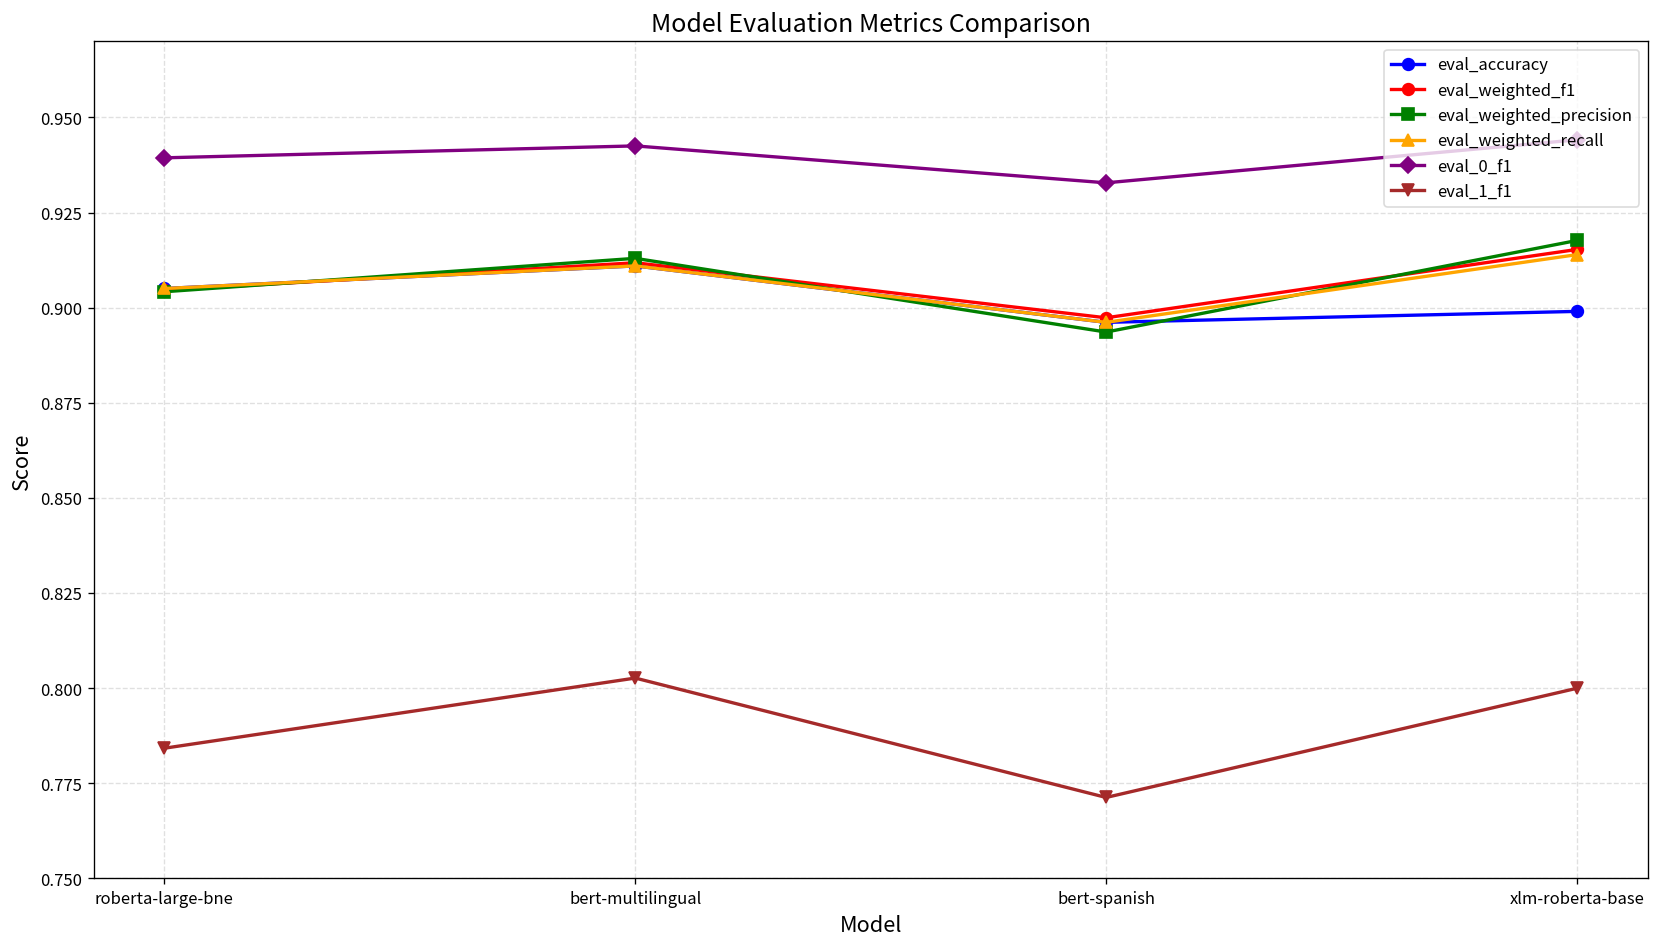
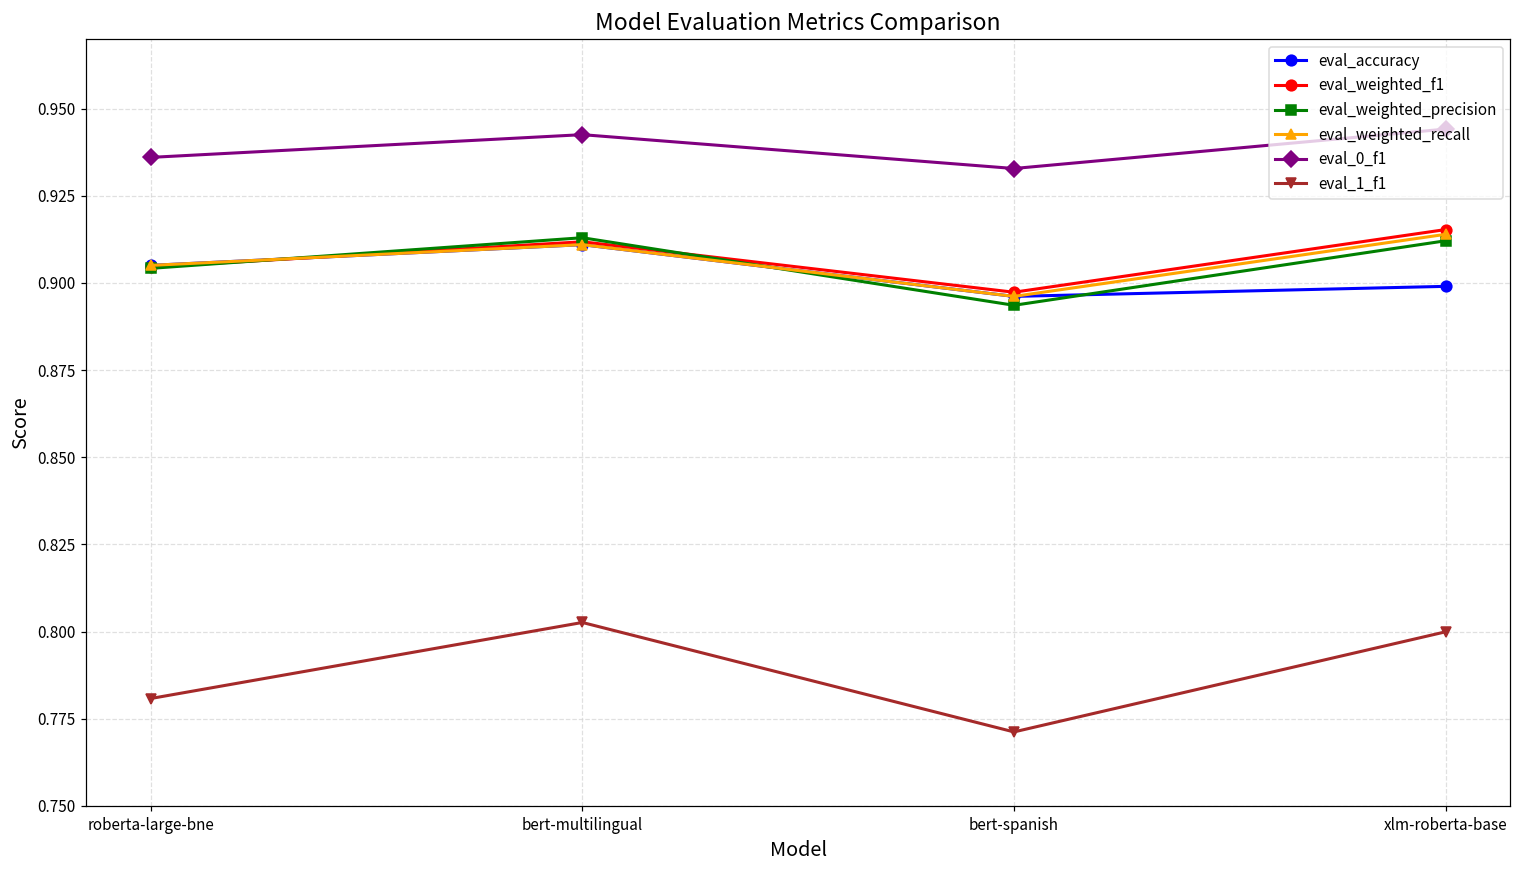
  {
    "eval_accuracy": {
      "xlm-roberta-base": 0.899
    },
    "eval_weighted_f1": {
      "bert-multilingual": 0.912,
      "bert-spanish": 0.897,
      "xlm-roberta-base": 0.915
    },
    "eval_weighted_precision": {
      "bert-multilingual": 0.913,
      "bert-spanish": 0.894,
-     "xlm-roberta-base": 0.918
+     "xlm-roberta-base": 0.912
    },
    "eval_weighted_recall": {
      "xlm-roberta-base": 0.914
    },
    "eval_0_f1": {
-     "roberta-large-bne": 0.939,
+     "roberta-large-bne": 0.936,
      "bert-multilingual": 0.943,
      "bert-spanish": 0.933
    },
    "eval_1_f1": {
-     "roberta-large-bne": 0.784,
+     "roberta-large-bne": 0.781,
      "bert-multilingual": 0.803,
      "bert-spanish": 0.771,
      "xlm-roberta-base": 0.800
    }
  }
